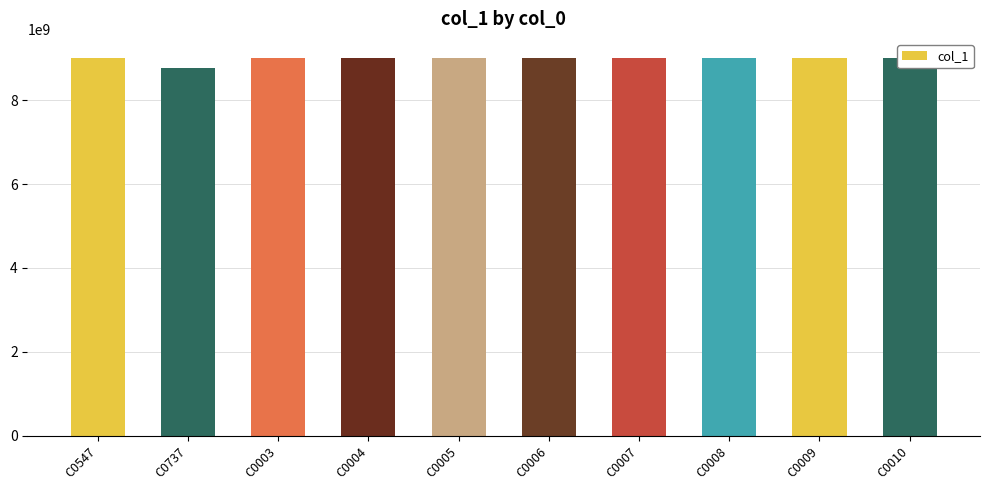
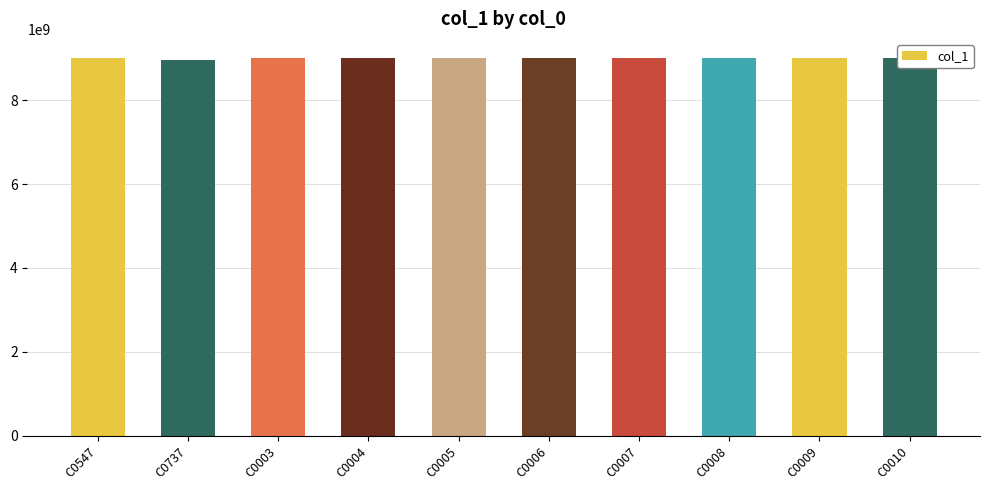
  {
    "C0547": 9000000000,
-   "C0737": 8800000000,
+   "C0737": 9000000000,
    "C0003": 9000000000,
    "C0004": 9000000000,
    "C0005": 9000000000,
    "C0006": 9000000000,
    "C0007": 9000000000,
    "C0008": 9000000000,
    "C0009": 9000000000
  }
